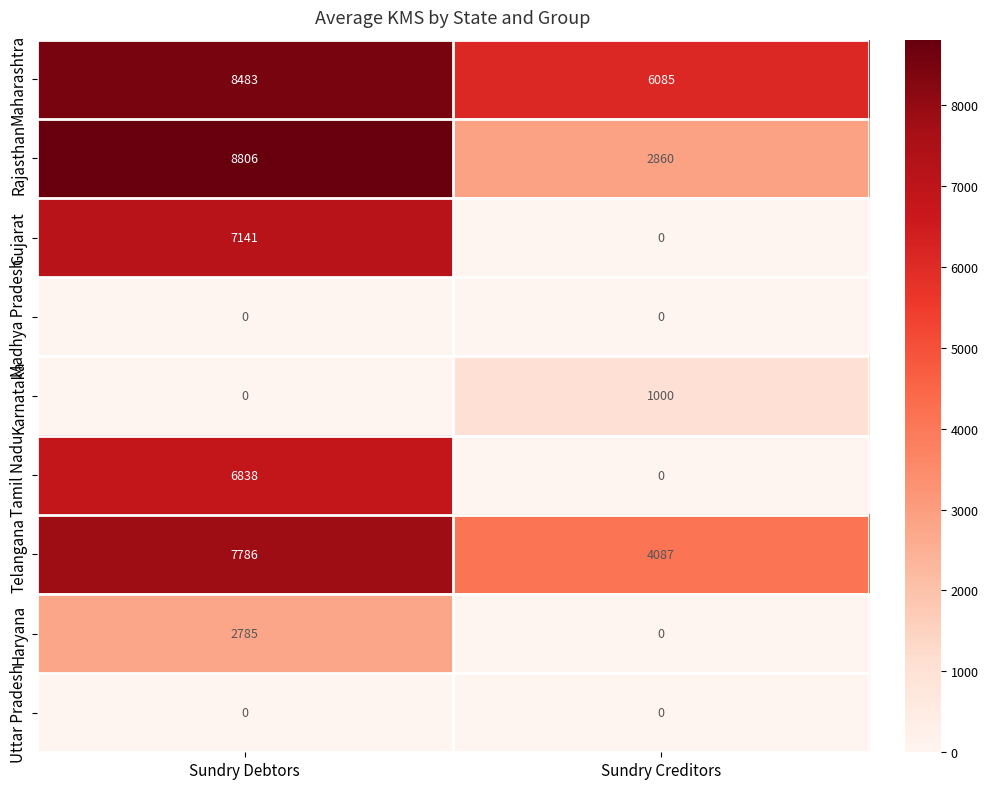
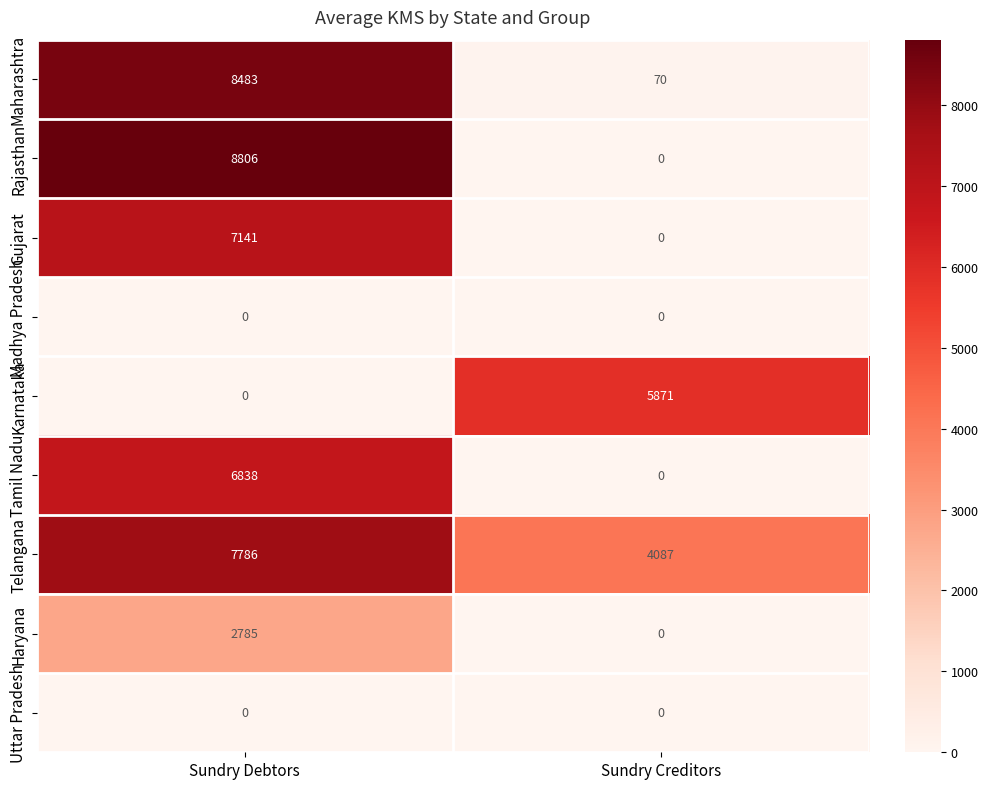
  {
    "Maharashtra": {
      "Sundry Debtors": 8483,
-     "Sundry Creditors": 6085
+     "Sundry Creditors": 70
    },
    "Rajasthan": {
      "Sundry Debtors": 8806,
-     "Sundry Creditors": 2860
+     "Sundry Creditors": 0
    },
    "Gujarat": {
      "Sundry Debtors": 7141,
      "Sundry Creditors": 0
    },
    "Madhya Pradesh": {
      "Sundry Debtors": 0,
      "Sundry Creditors": 0
    },
    "Karnataka": {
      "Sundry Debtors": 0,
-     "Sundry Creditors": 1000
+     "Sundry Creditors": 5871
    },
    "Tamil Nadu": {
      "Sundry Debtors": 6838,
      "Sundry Creditors": 0
    },
    "Telangana": {
      "Sundry Debtors": 7786,
      "Sundry Creditors": 4087
    },
    "Haryana": {
      "Sundry Debtors": 2785,
      "Sundry Creditors": 0
    },
    "Uttar Pradesh": {
      "Sundry Debtors": 0,
      "Sundry Creditors": 0
    }
  }
